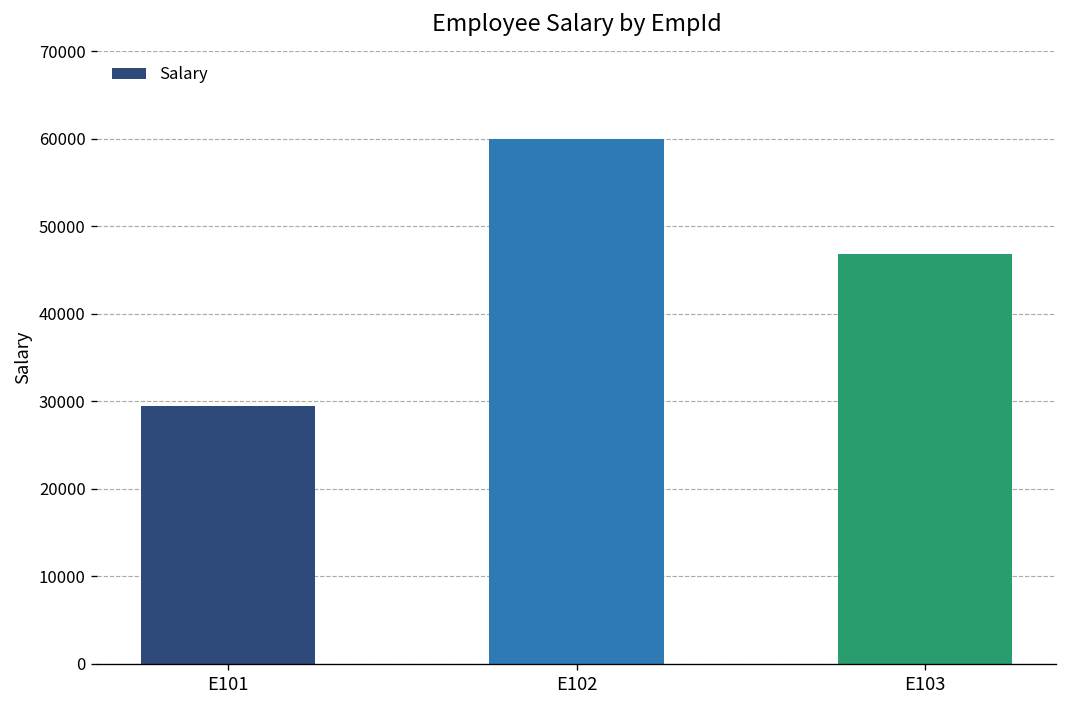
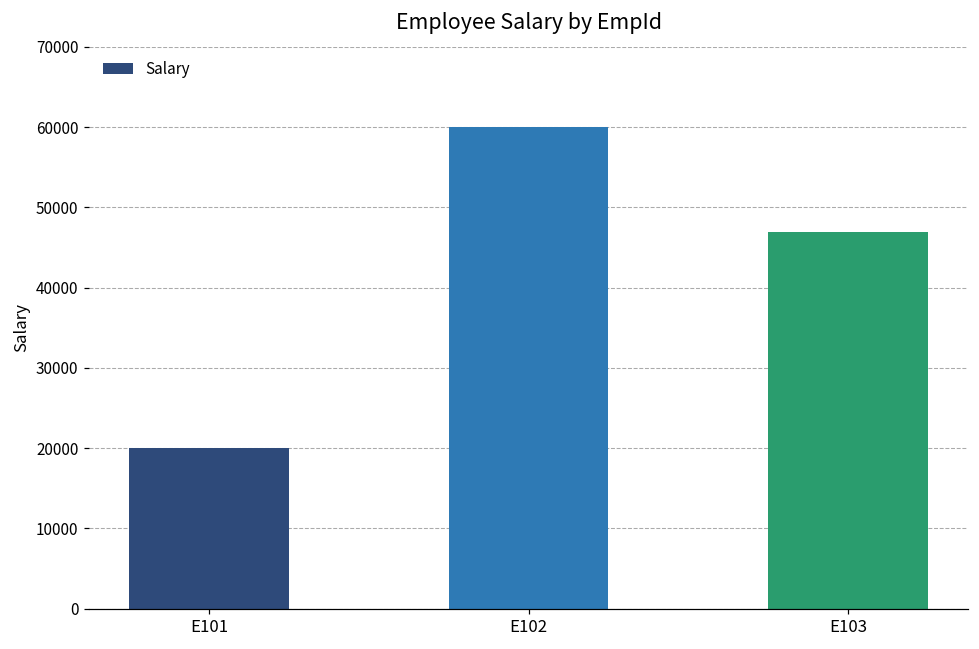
  {
-   "E101": 29000,
+   "E101": 20000,
    "E102": 60000,
    "E103": 47000
  }
